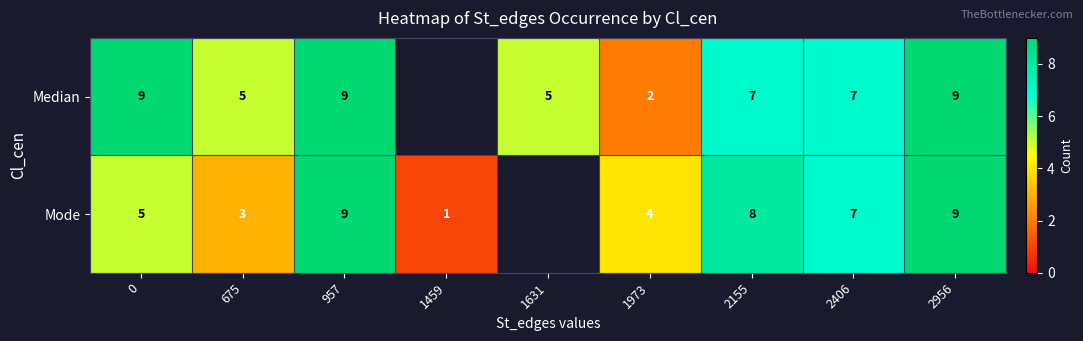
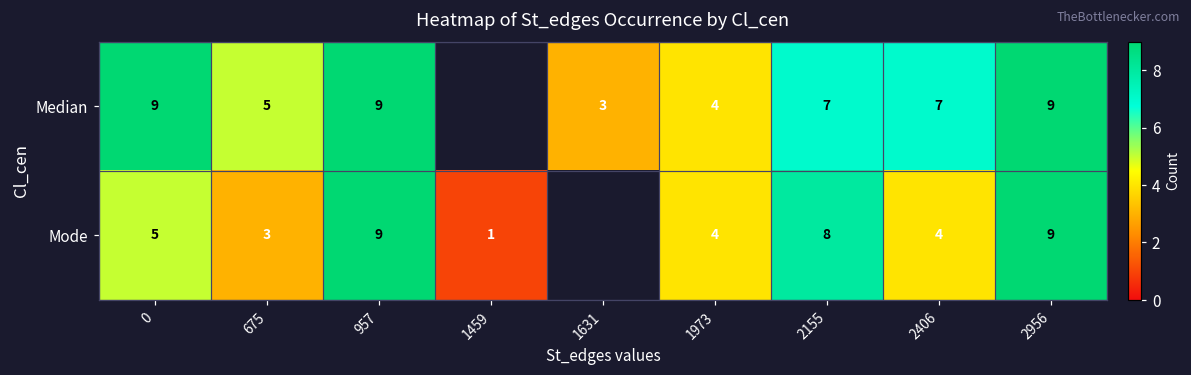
  {
    "Median": {
      "0": 9,
      "675": 5,
      "957": 9,
-     "1631": 5,
-     "1973": 2,
+     "1631": 3,
+     "1973": 4,
      "2155": 7,
      "2406": 7,
      "2956": 9
    },
    "Mode": {
      "0": 5,
      "675": 3,
      "957": 9,
      "1459": 1,
      "1973": 4,
      "2155": 8,
-     "2406": 7,
+     "2406": 4,
      "2956": 9
    }
  }
